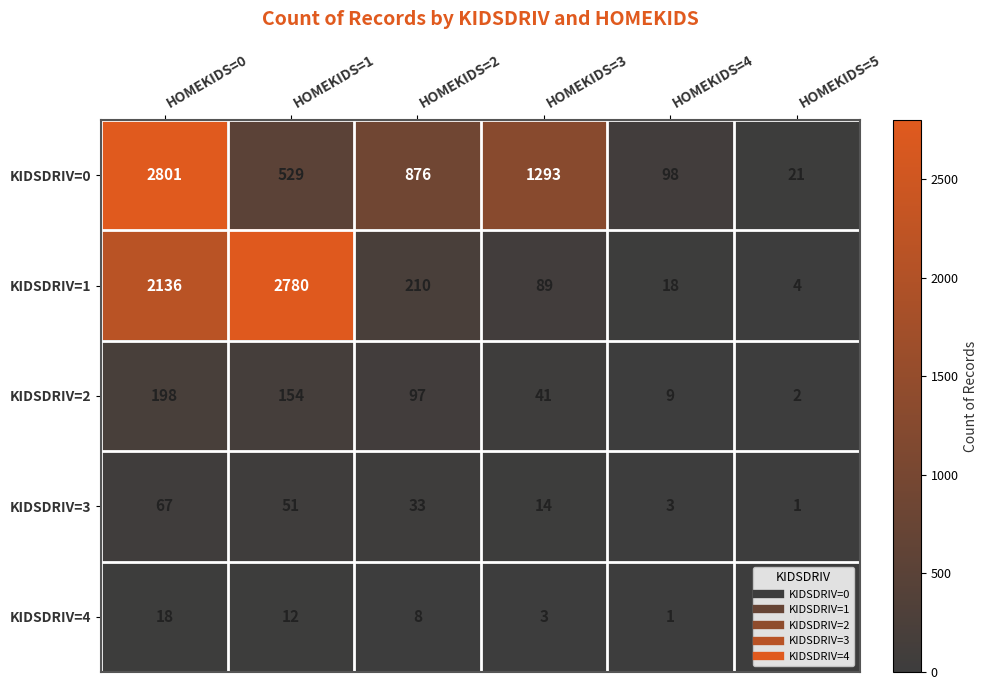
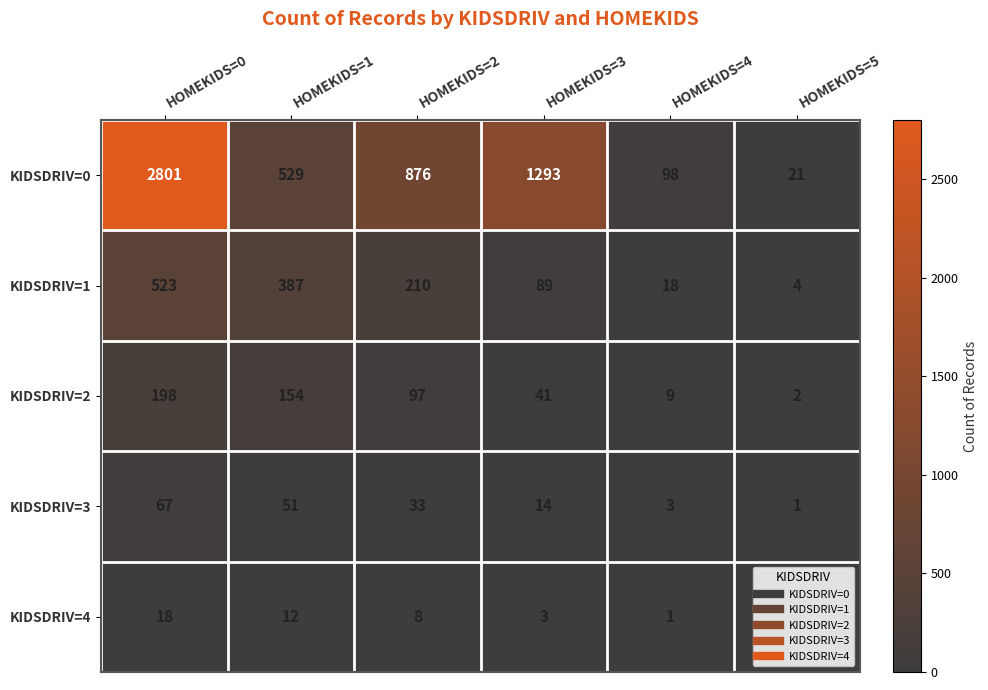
  {
    "KIDSDRIV=0": {
      "HOMEKIDS=0": 2801,
      "HOMEKIDS=1": 529,
      "HOMEKIDS=2": 876,
      "HOMEKIDS=3": 1293
    },
    "KIDSDRIV=1": {
-     "HOMEKIDS=0": 2136,
-     "HOMEKIDS=1": 2780
+     "HOMEKIDS=0": 523,
+     "HOMEKIDS=1": 387
    }
  }
